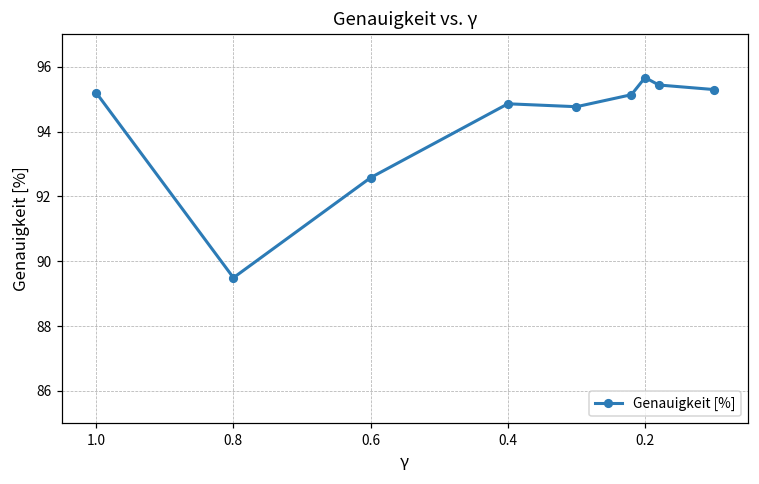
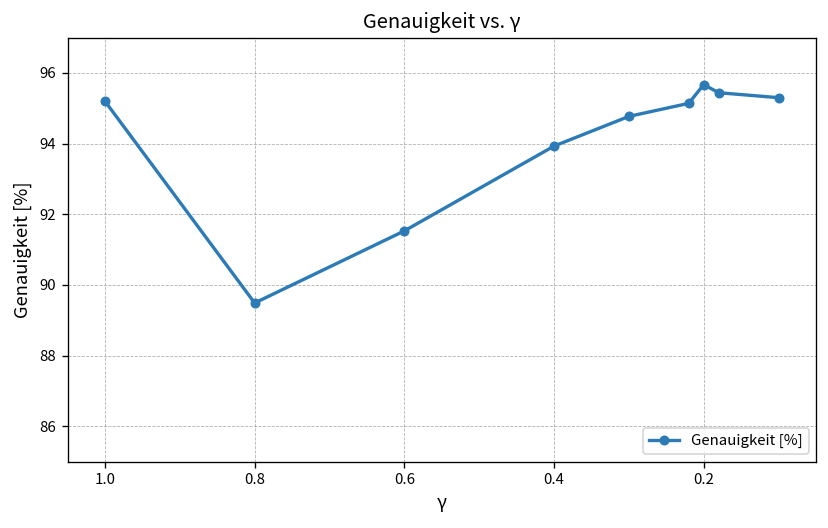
  {
    "1.0": 95.2,
    "0.8": 89.5,
-   "0.6": 92.6,
-   "0.4": 94.9,
+   "0.6": 91.5,
+   "0.4": 93.9,
    "0.2": 95.7
  }
